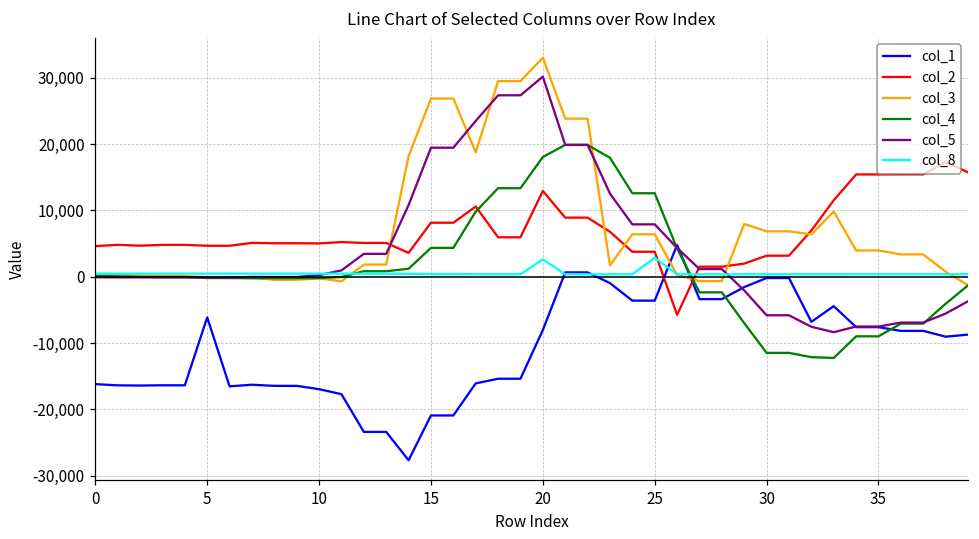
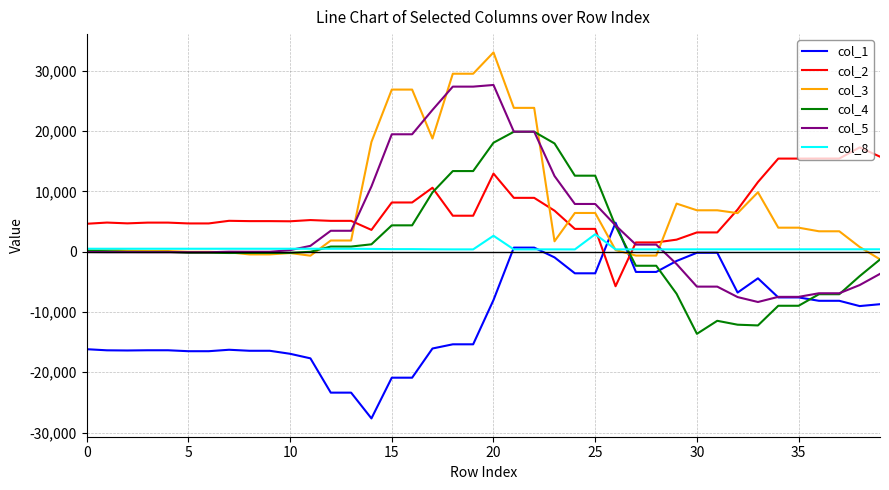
  {
    "col_1": {
      "0": "-16,000",
-     "5": "-6,000",
+     "5": "-17,000",
      "10": "-17,000",
      "15": "-21,000",
      "20": "-8,000",
      "25": "-4,000",
      "30": "0"
    },
    "col_2": {
      "0": "5,000",
      "5": "5,000",
      "10": "5,000",
      "15": "8,000",
      "20": "13,000",
      "25": "4,000",
      "30": "3,000"
    },
    "col_3": {
      "15": "27,000",
      "20": "33,000",
      "25": "6,000",
      "30": "7,000",
      "35": "4,000"
    },
    "col_4": {
      "15": "4,000",
      "20": "18,000",
      "25": "13,000",
-     "30": "-11,000",
+     "30": "-14,000",
      "35": "-9,000"
    },
    "col_5": {
      "15": "19,000",
-     "20": "30,000",
+     "20": "28,000",
      "25": "8,000",
      "30": "-6,000"
    },
    "col_8": {
      "5": "0",
      "15": "0",
      "20": "3,000",
      "25": "3,000",
      "30": "0",
      "35": "0"
    }
  }
